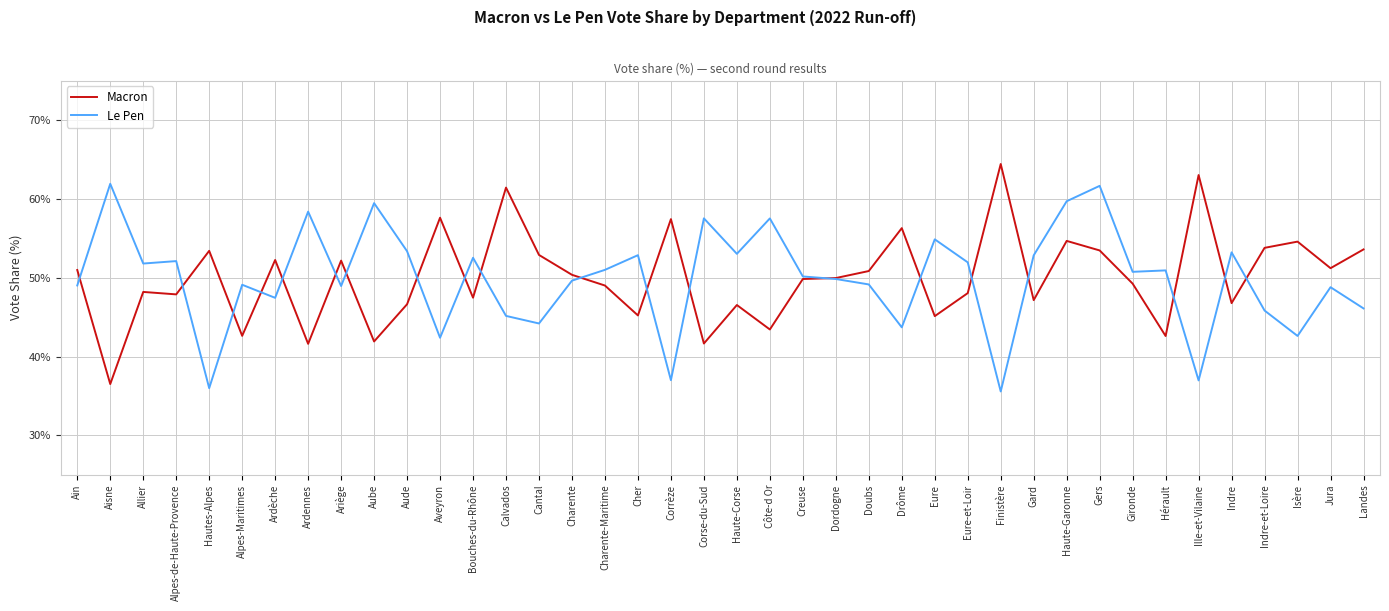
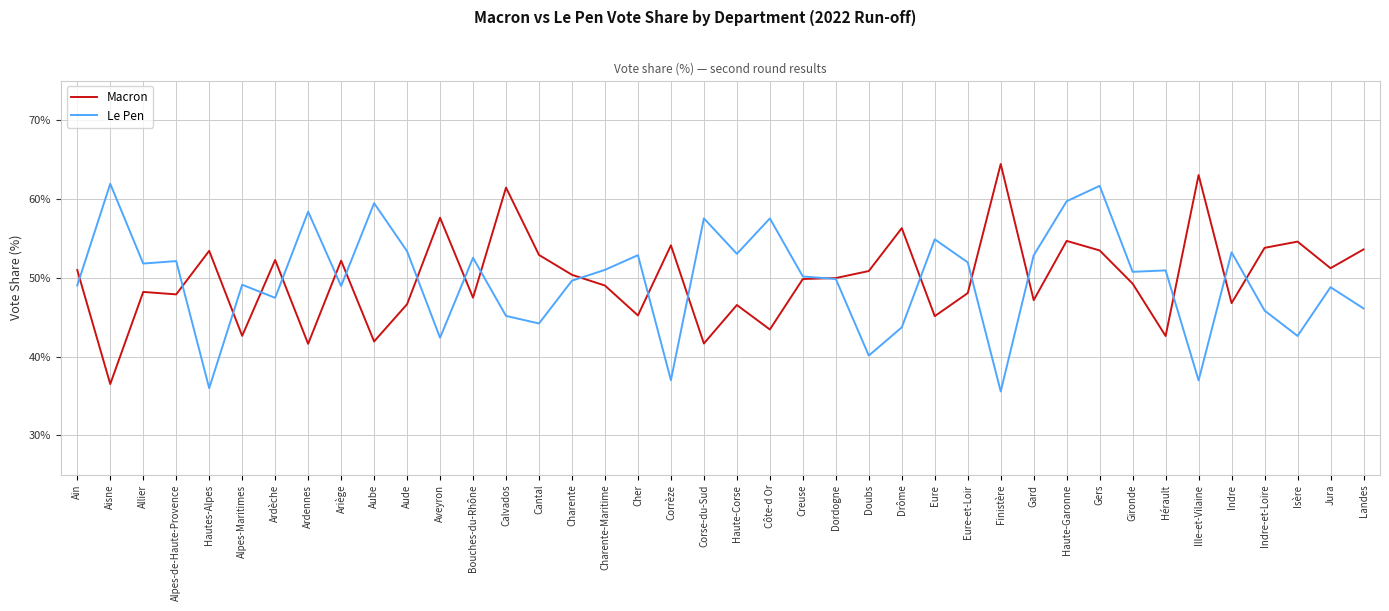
  {
    "Macron": {
      "Ain": "51%",
      "Aisne": "37%",
      "Allier": "48%",
      "Alpes-de-Haute-Provence": "48%",
      "Hautes-Alpes": "53%",
      "Alpes-Maritimes": "43%",
      "Ardèche": "52%",
      "Ardennes": "42%",
      "Ariège": "52%",
      "Aube": "42%",
      "Aude": "47%",
      "Aveyron": "58%",
      "Bouches-du-Rhône": "47%",
      "Calvados": "61%",
      "Cantal": "53%",
      "Charente": "50%",
      "Charente-Maritime": "49%",
      "Cher": "45%",
-     "Corrèze": "57%",
+     "Corrèze": "54%",
      "Corse-du-Sud": "42%",
      "Haute-Corse": "47%",
      "Côte-d Or": "43%",
      "Doubs": "51%",
      "Drôme": "56%",
      "Eure": "45%",
      "Eure-et-Loir": "48%",
      "Finistère": "64%",
      "Gard": "47%",
      "Haute-Garonne": "55%",
      "Gers": "53%",
      "Gironde": "49%",
      "Hérault": "43%",
      "Ille-et-Vilaine": "63%",
      "Indre": "47%",
      "Indre-et-Loire": "54%",
      "Isère": "55%",
      "Jura": "51%",
      "Landes": "54%"
    },
    "Le Pen": {
      "Ain": "49%",
      "Aisne": "62%",
      "Allier": "52%",
      "Alpes-de-Haute-Provence": "52%",
      "Hautes-Alpes": "36%",
      "Alpes-Maritimes": "49%",
      "Ardèche": "47%",
      "Ardennes": "58%",
      "Ariège": "49%",
      "Aube": "59%",
      "Aude": "53%",
      "Aveyron": "42%",
      "Bouches-du-Rhône": "53%",
      "Calvados": "45%",
      "Cantal": "44%",
      "Charente": "50%",
      "Charente-Maritime": "51%",
      "Cher": "53%",
      "Corrèze": "37%",
      "Corse-du-Sud": "58%",
      "Haute-Corse": "53%",
      "Côte-d Or": "58%",
-     "Doubs": "49%",
+     "Doubs": "40%",
      "Drôme": "44%",
      "Eure": "55%",
      "Eure-et-Loir": "52%",
      "Finistère": "36%",
      "Gard": "53%",
      "Haute-Garonne": "60%",
      "Gers": "62%",
      "Gironde": "51%",
      "Hérault": "51%",
      "Ille-et-Vilaine": "37%",
      "Indre": "53%",
      "Indre-et-Loire": "46%",
      "Isère": "43%",
      "Jura": "49%",
      "Landes": "46%"
    }
  }
